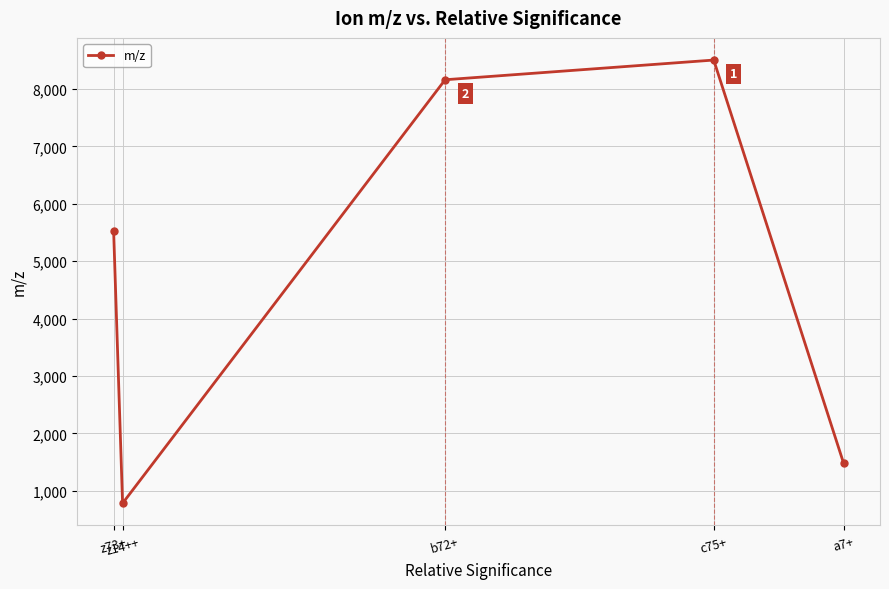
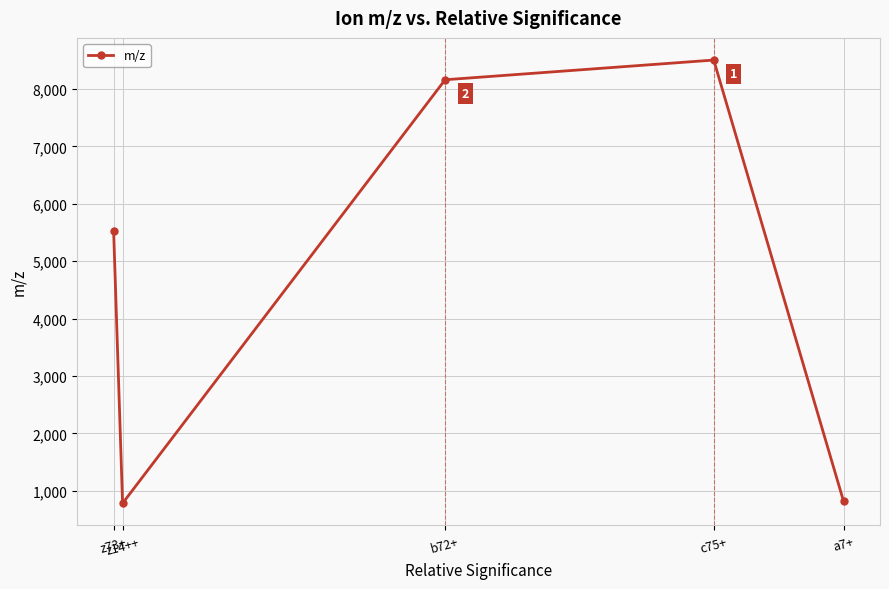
  {
    "z73+": "5,500",
    "z14++": "800",
-   "a7+": "1,500"
+   "a7+": "800"
  }
